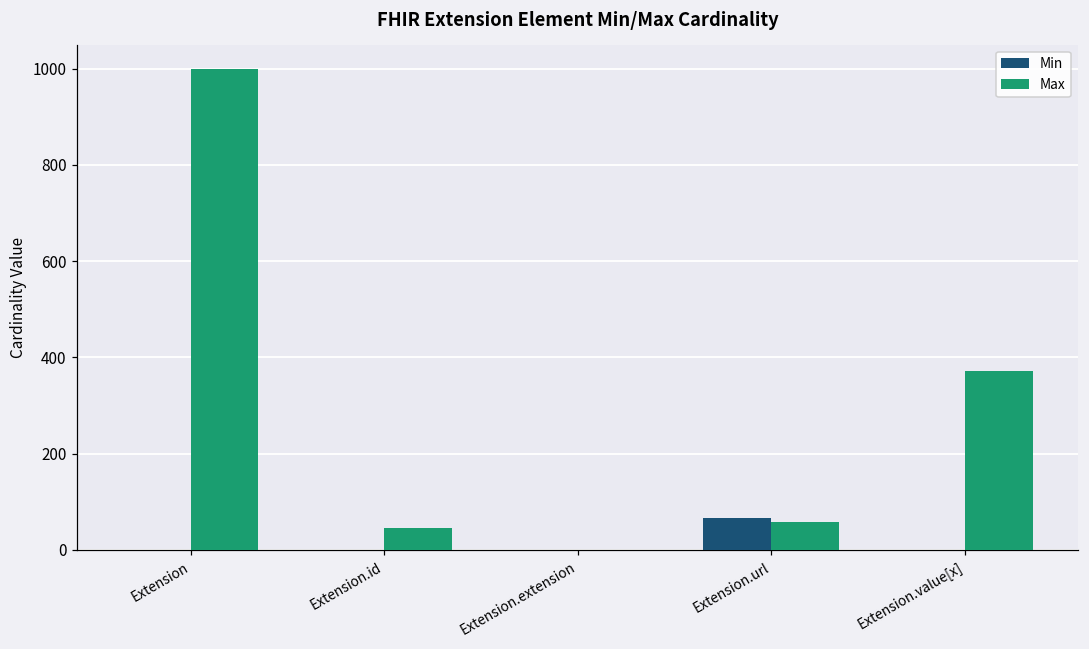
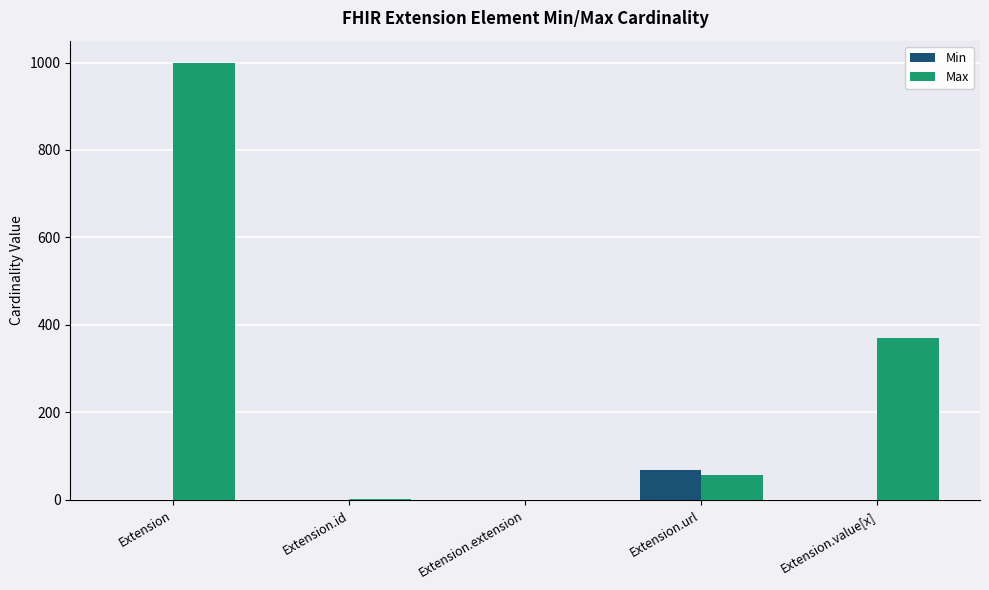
  {
    "Min": {
      "Extension": 0,
      "Extension.id": 0,
      "Extension.extension": 0,
      "Extension.url": 70,
      "Extension.value[x]": 0
    },
    "Max": {
      "Extension": 1000,
-     "Extension.id": 50,
+     "Extension.id": 0,
      "Extension.extension": 0,
      "Extension.url": 60,
      "Extension.value[x]": 370
    }
  }
